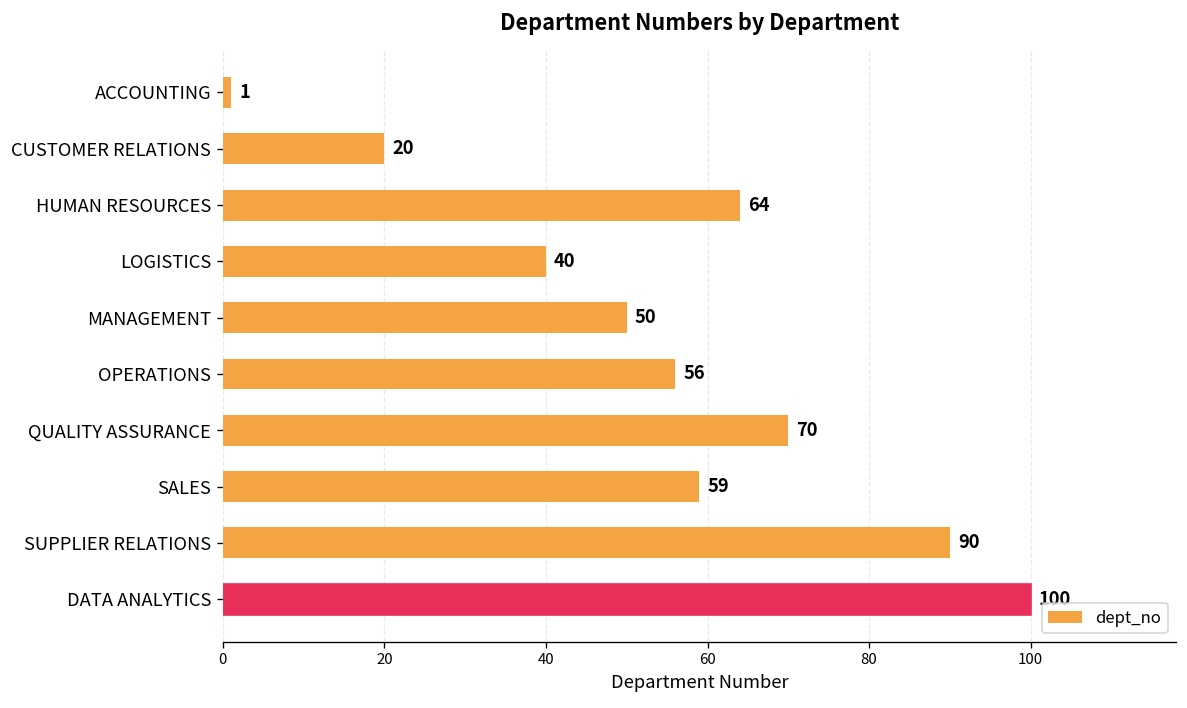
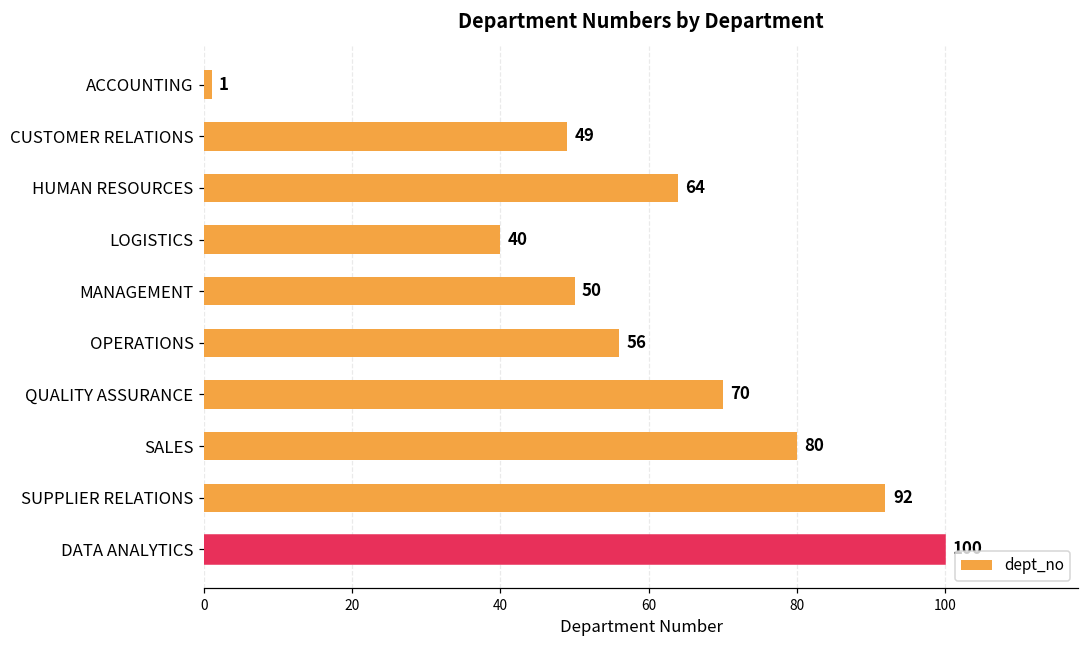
  {
    "ACCOUNTING": 1,
-   "CUSTOMER RELATIONS": 20,
+   "CUSTOMER RELATIONS": 49,
    "HUMAN RESOURCES": 64,
    "LOGISTICS": 40,
    "MANAGEMENT": 50,
    "OPERATIONS": 56,
    "QUALITY ASSURANCE": 70,
-   "SALES": 59,
-   "SUPPLIER RELATIONS": 90
+   "SALES": 80,
+   "SUPPLIER RELATIONS": 92
  }
